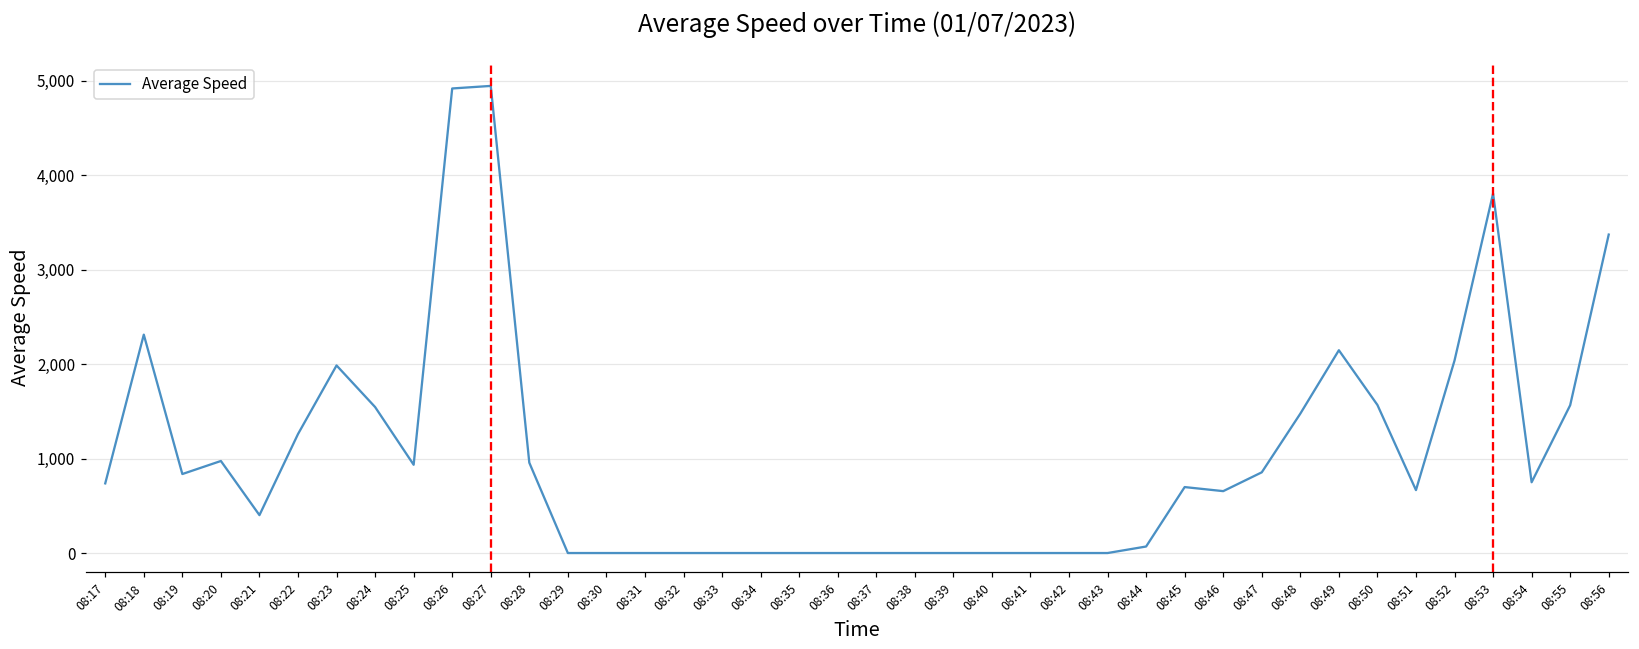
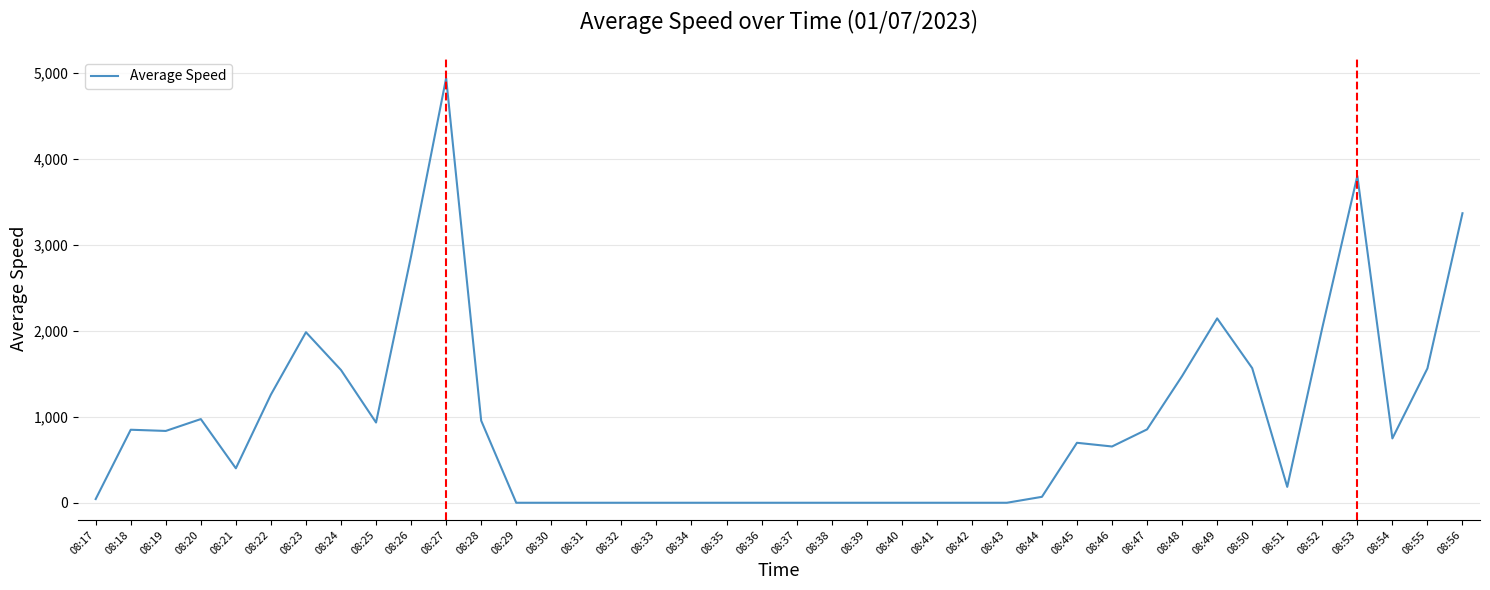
  {
-   "08:17": "700",
-   "08:18": "2,300",
+   "08:17": "0",
+   "08:18": "900",
    "08:19": "800",
    "08:20": "1,000",
    "08:21": "400",
    "08:22": "1,300",
    "08:23": "2,000",
    "08:24": "1,500",
    "08:25": "900",
-   "08:26": "4,900",
+   "08:26": "2,900",
    "08:27": "4,900",
    "08:28": "1,000",
    "08:29": "0",
    "08:30": "0",
    "08:31": "0",
    "08:32": "0",
    "08:33": "0",
    "08:34": "0",
    "08:35": "0",
    "08:36": "0",
    "08:37": "0",
    "08:38": "0",
    "08:39": "0",
    "08:40": "0",
    "08:41": "0",
    "08:42": "0",
    "08:43": "0",
    "08:44": "100",
    "08:45": "700",
    "08:46": "700",
    "08:47": "900",
    "08:48": "1,500",
    "08:49": "2,100",
    "08:50": "1,600",
-   "08:51": "700",
+   "08:51": "200",
    "08:52": "2,000",
    "08:53": "3,800",
    "08:54": "700",
    "08:55": "1,600",
    "08:56": "3,400"
  }
